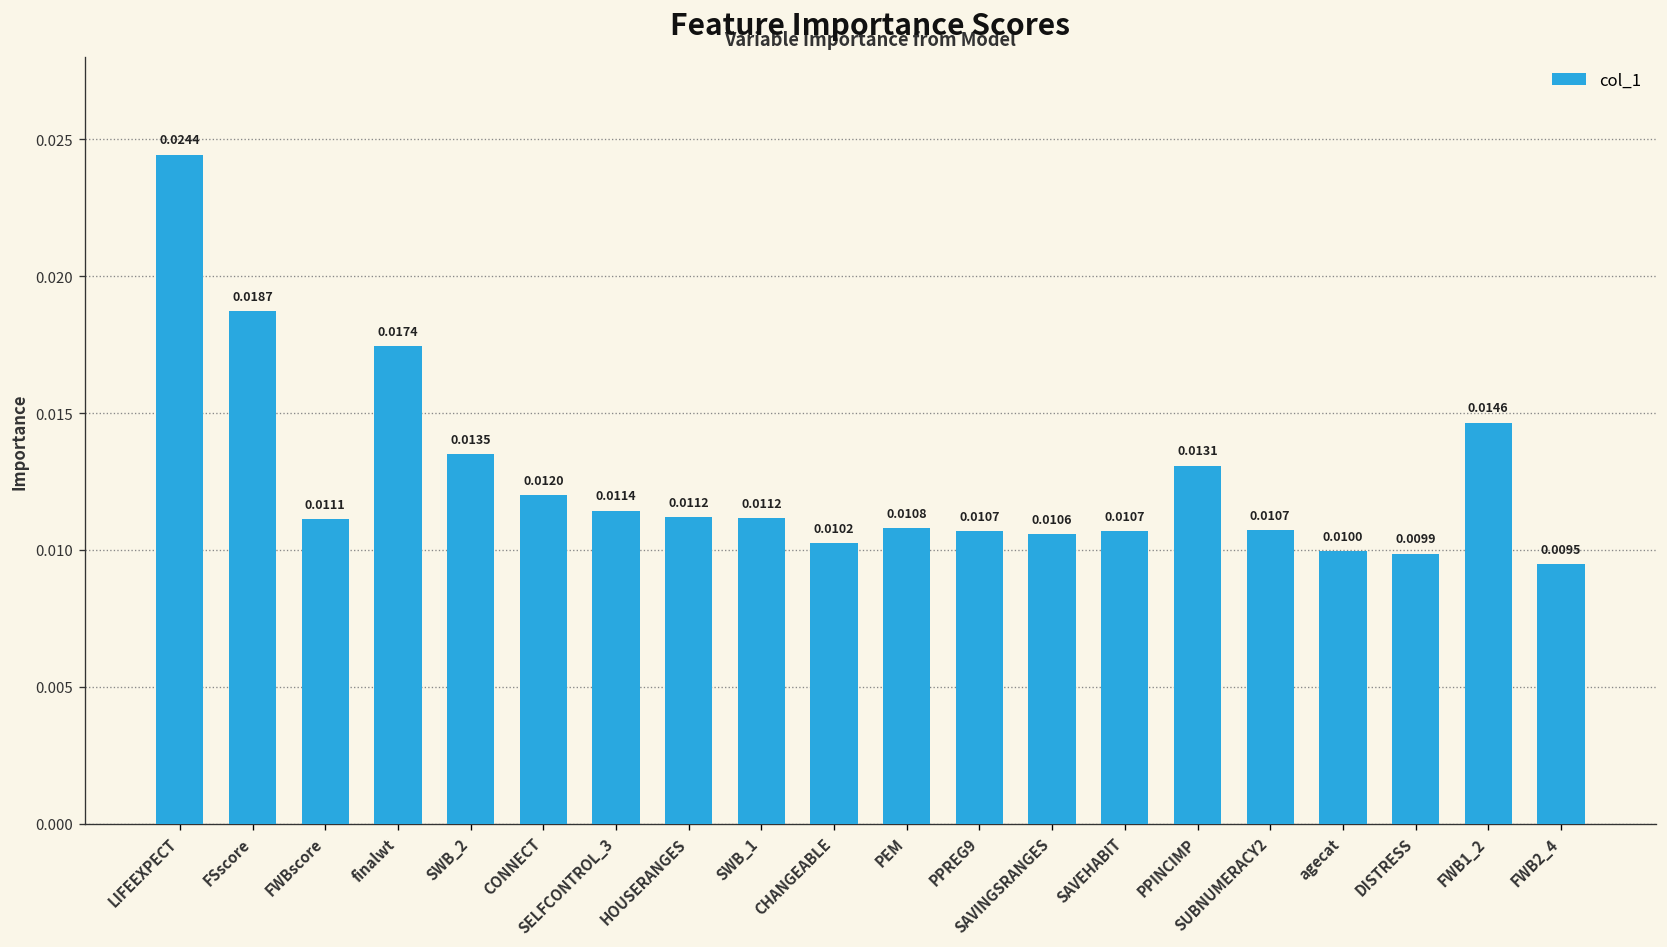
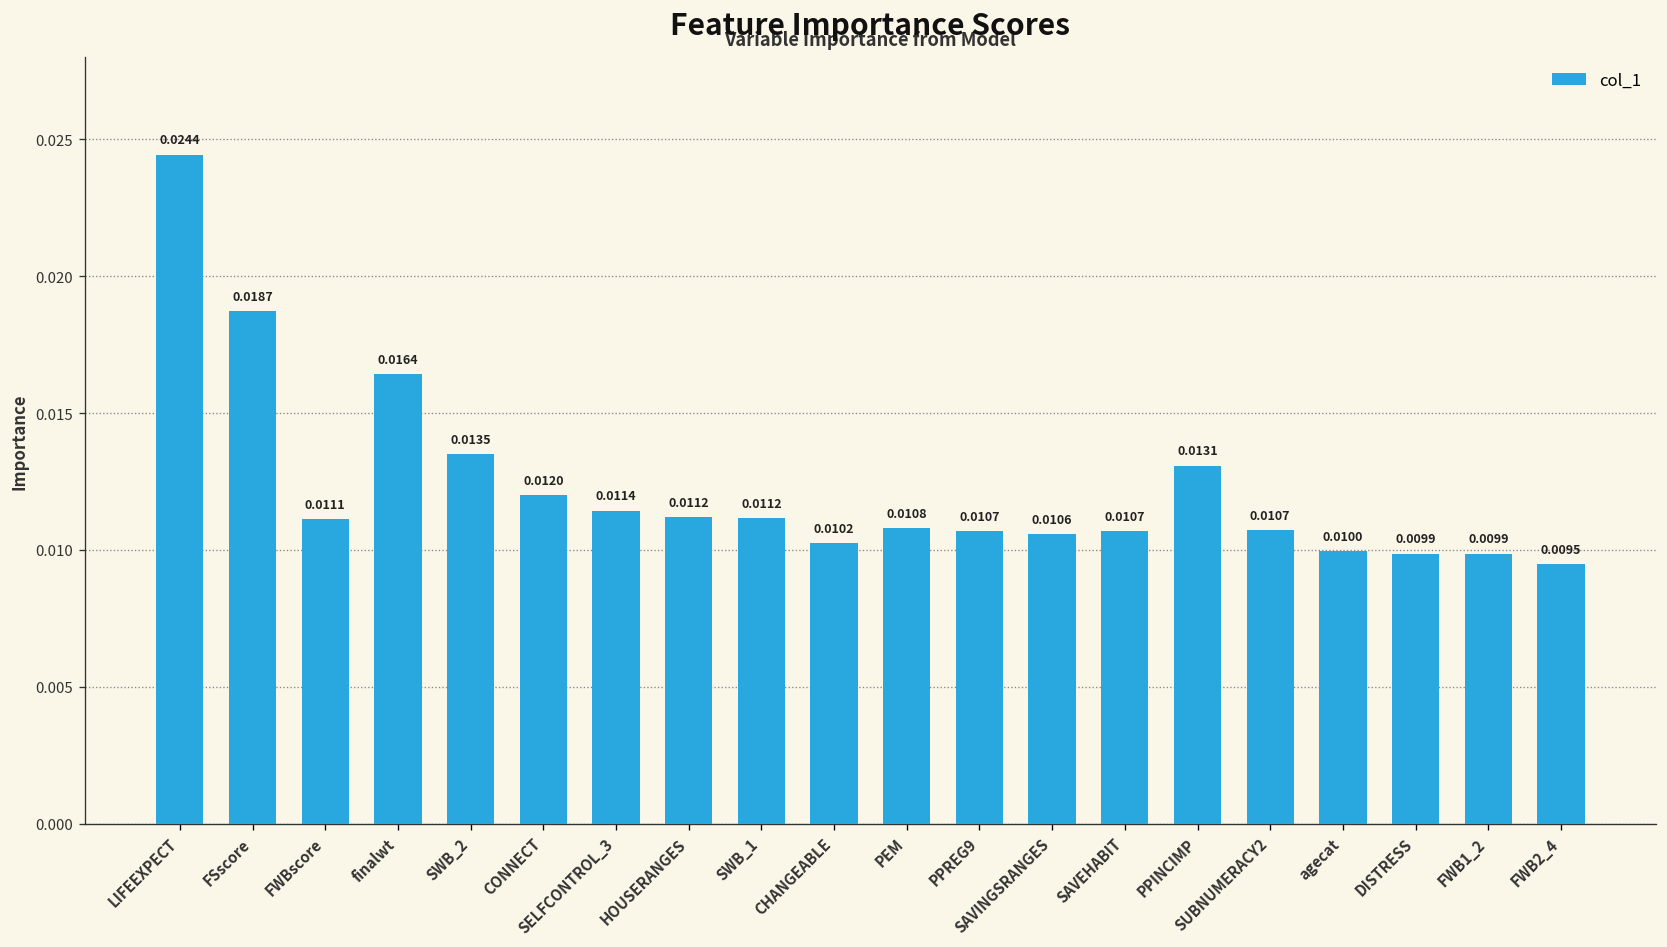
  {
    "LIFEEXPECT": 0.0244,
    "FSscore": 0.0187,
    "FWBscore": 0.0111,
-   "finalwt": 0.0174,
+   "finalwt": 0.0164,
    "SWB_2": 0.0135,
    "CONNECT": 0.0120,
    "SELFCONTROL_3": 0.0114,
    "HOUSERANGES": 0.0112,
    "SWB_1": 0.0112,
    "CHANGEABLE": 0.0102,
    "PEM": 0.0108,
    "PPREG9": 0.0107,
    "SAVINGSRANGES": 0.0106,
    "SAVEHABIT": 0.0107,
    "PPINCIMP": 0.0131,
    "SUBNUMERACY2": 0.0107,
    "agecat": 0.0100,
    "DISTRESS": 0.0099,
-   "FWB1_2": 0.0146,
+   "FWB1_2": 0.0099,
    "FWB2_4": 0.0095
  }
